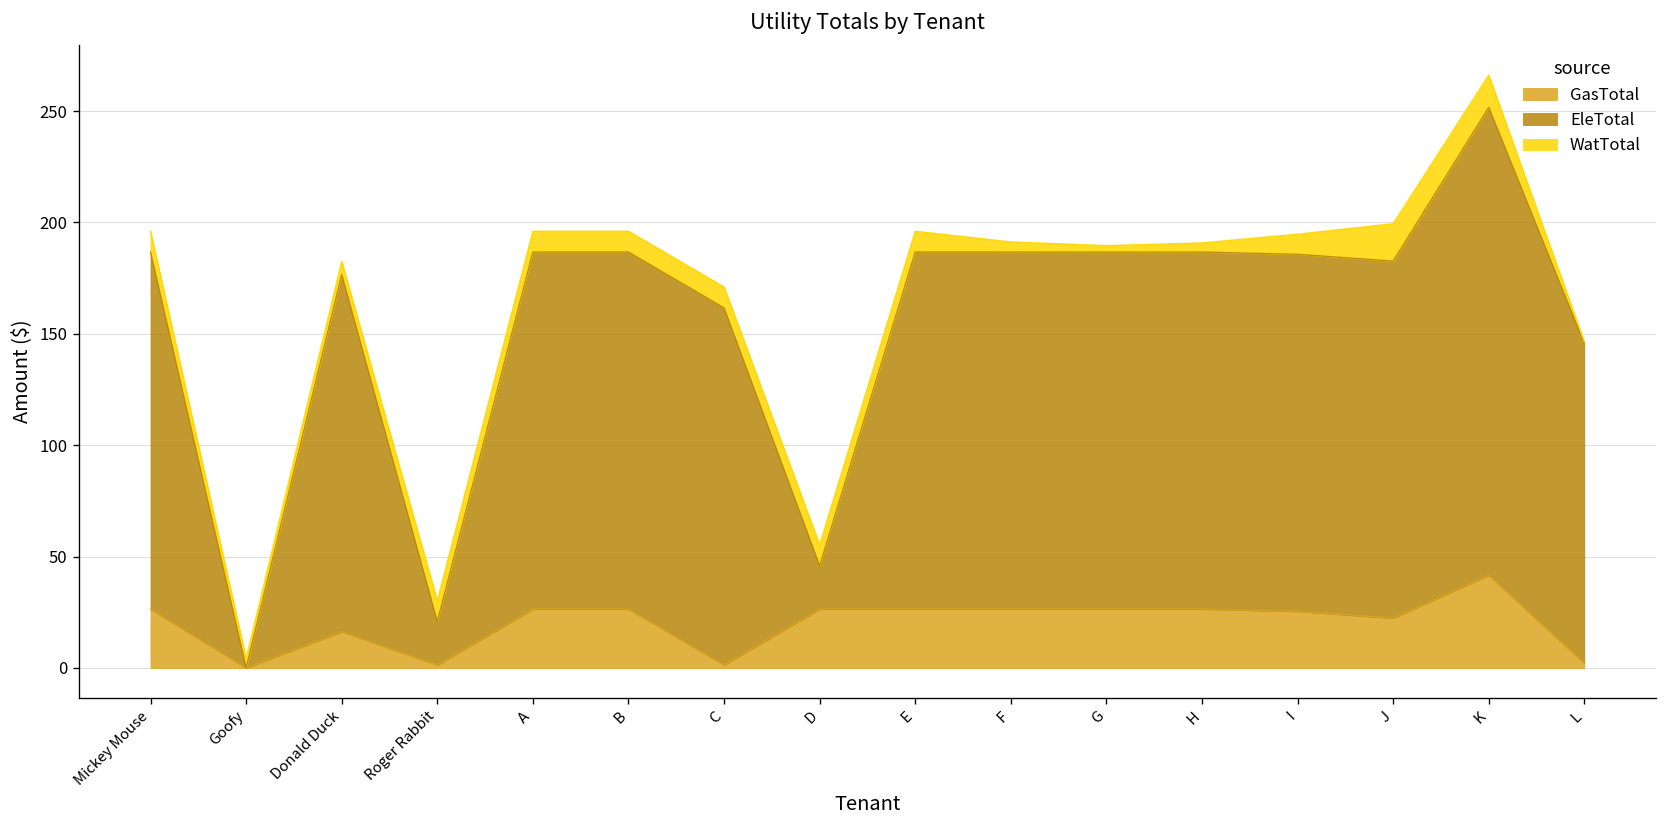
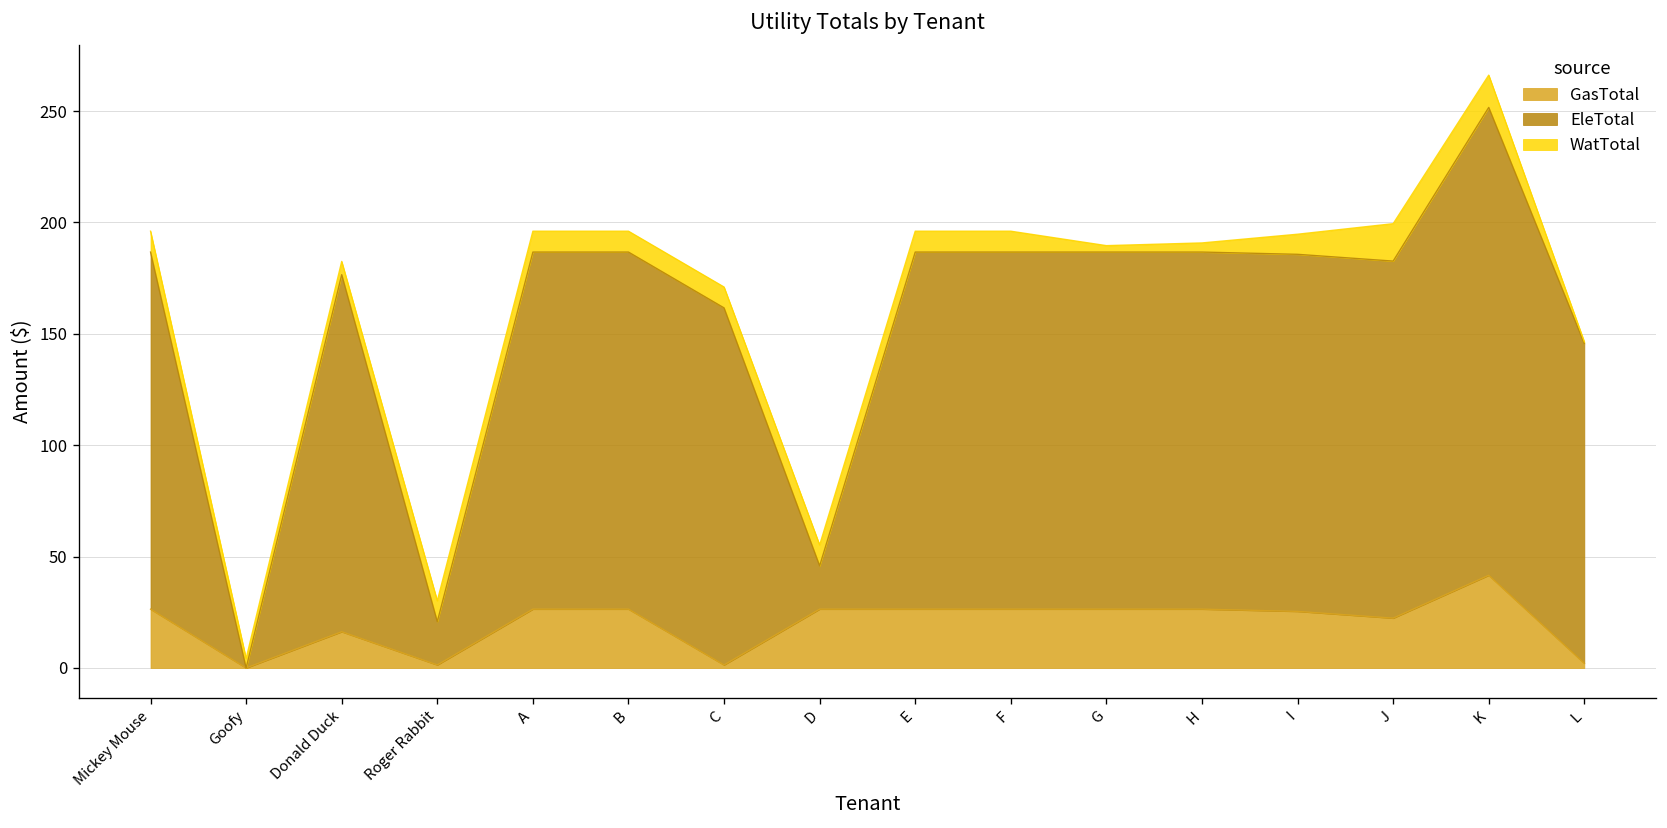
  {
    "WatTotal": {
      "Mickey Mouse": 9,
      "Goofy": 4,
      "Donald Duck": 6,
      "Roger Rabbit": 9,
      "A": 9,
      "B": 9,
      "C": 9,
      "D": 9,
      "E": 9,
-     "F": 5,
+     "F": 9,
      "G": 3,
      "H": 4,
      "I": 9,
      "J": 17,
      "K": 14
    }
  }
